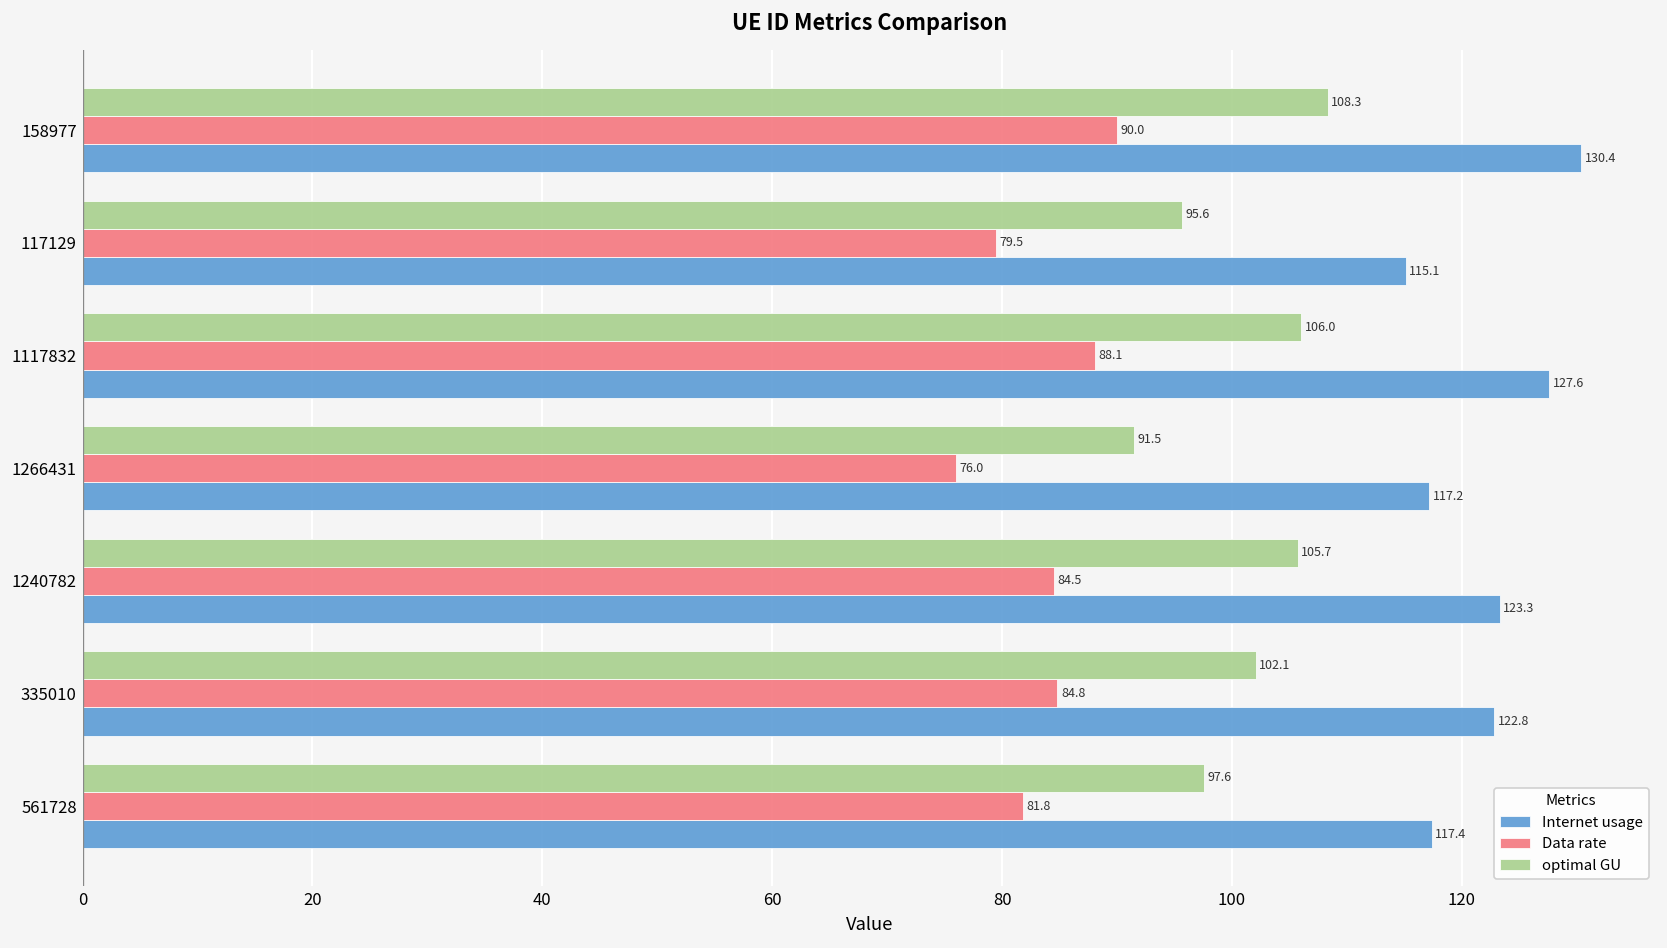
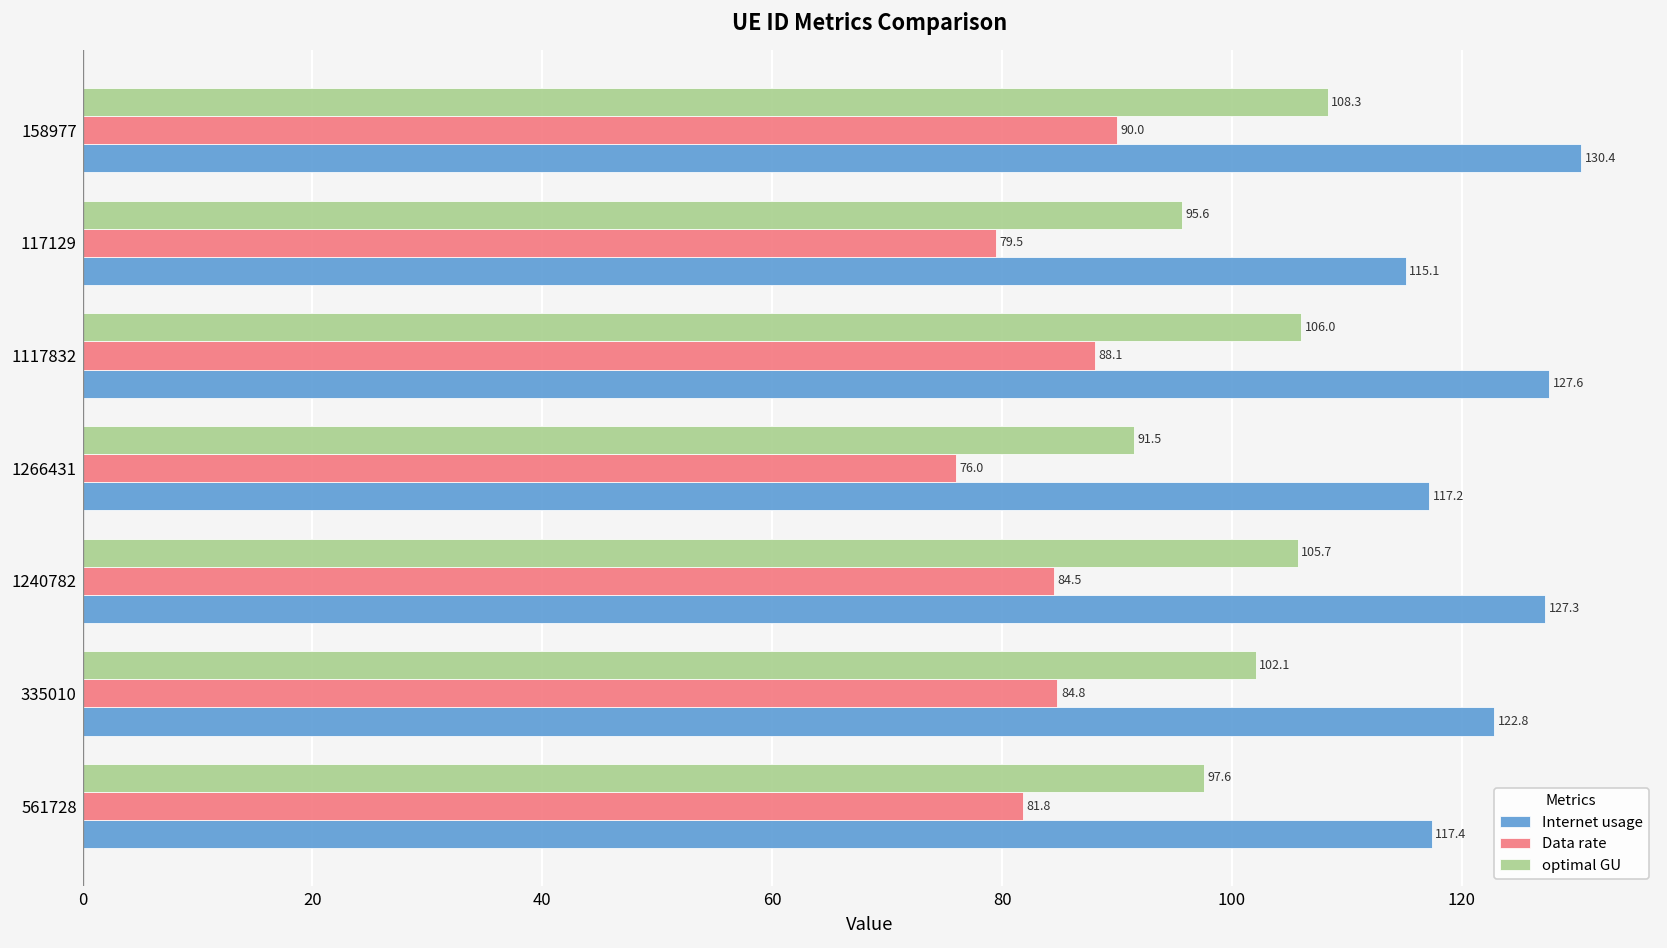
  {
    "Internet usage": {
      "158977": 130.4,
      "117129": 115.1,
      "1117832": 127.6,
      "1266431": 117.2,
-     "1240782": 123.3,
+     "1240782": 127.3,
      "335010": 122.8,
      "561728": 117.4
    },
    "Data rate": {
      "158977": 90.0,
      "117129": 79.5,
      "1117832": 88.1,
      "1266431": 76.0,
      "1240782": 84.5,
      "335010": 84.8,
      "561728": 81.8
    },
    "optimal GU": {
      "158977": 108.3,
      "117129": 95.6,
      "1117832": 106.0,
      "1266431": 91.5,
      "1240782": 105.7,
      "335010": 102.1,
      "561728": 97.6
    }
  }
